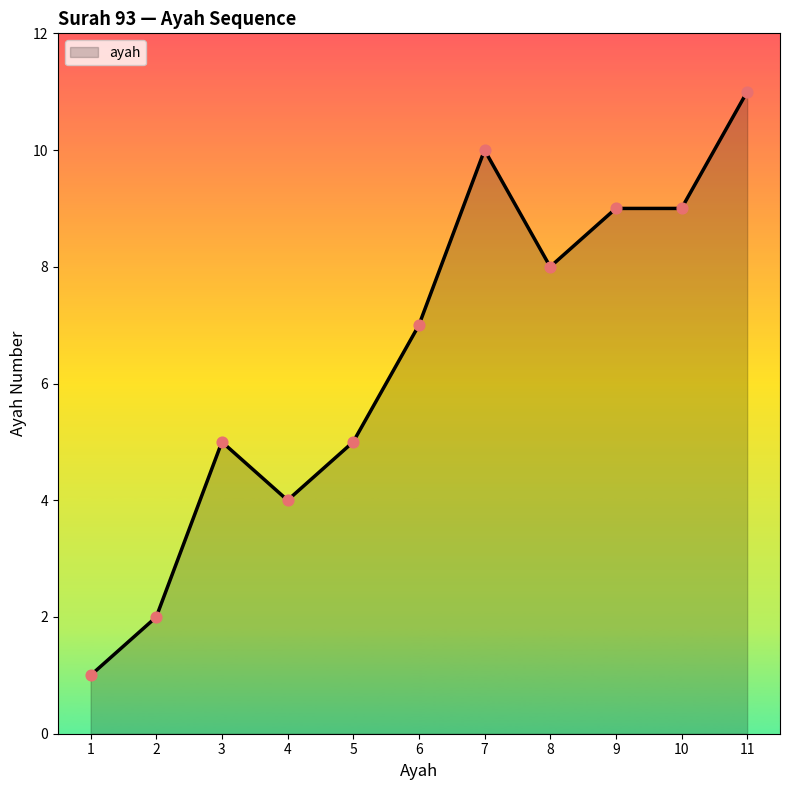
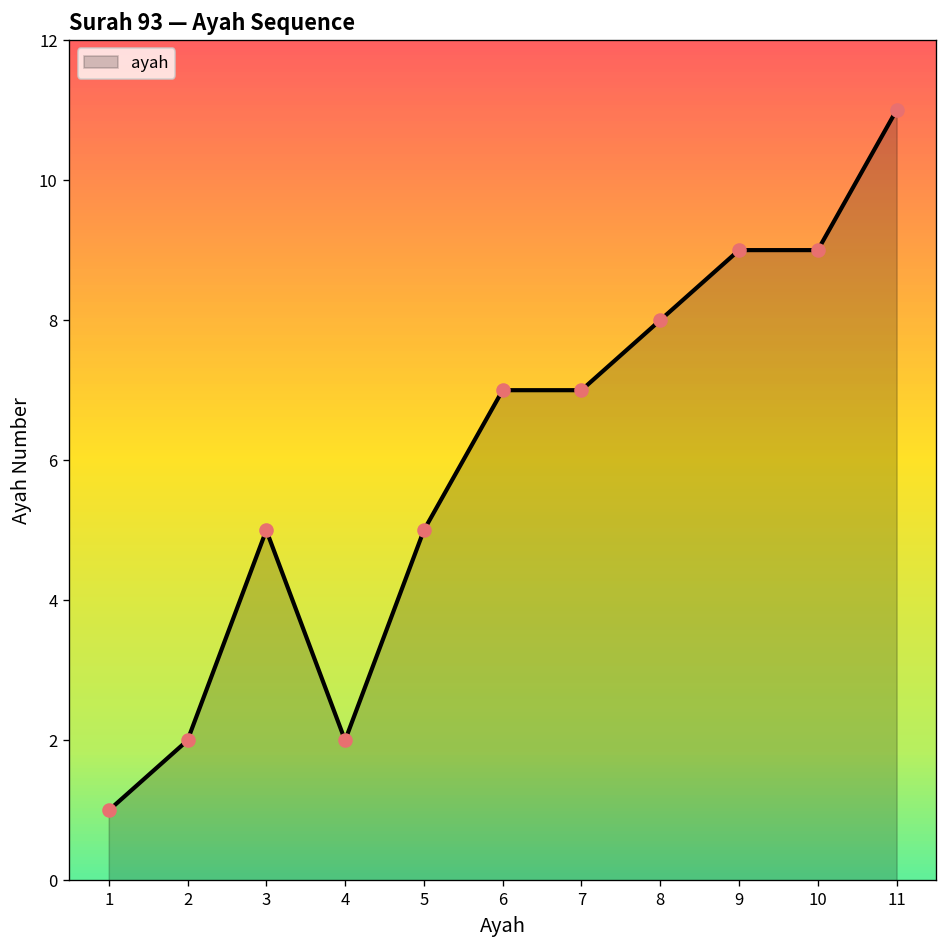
  {
    "1": 1,
    "2": 2,
    "3": 5,
-   "4": 4,
+   "4": 2,
    "5": 5,
    "6": 7,
-   "7": 10,
+   "7": 7,
    "8": 8,
    "9": 9,
    "10": 9,
    "11": 11
  }
